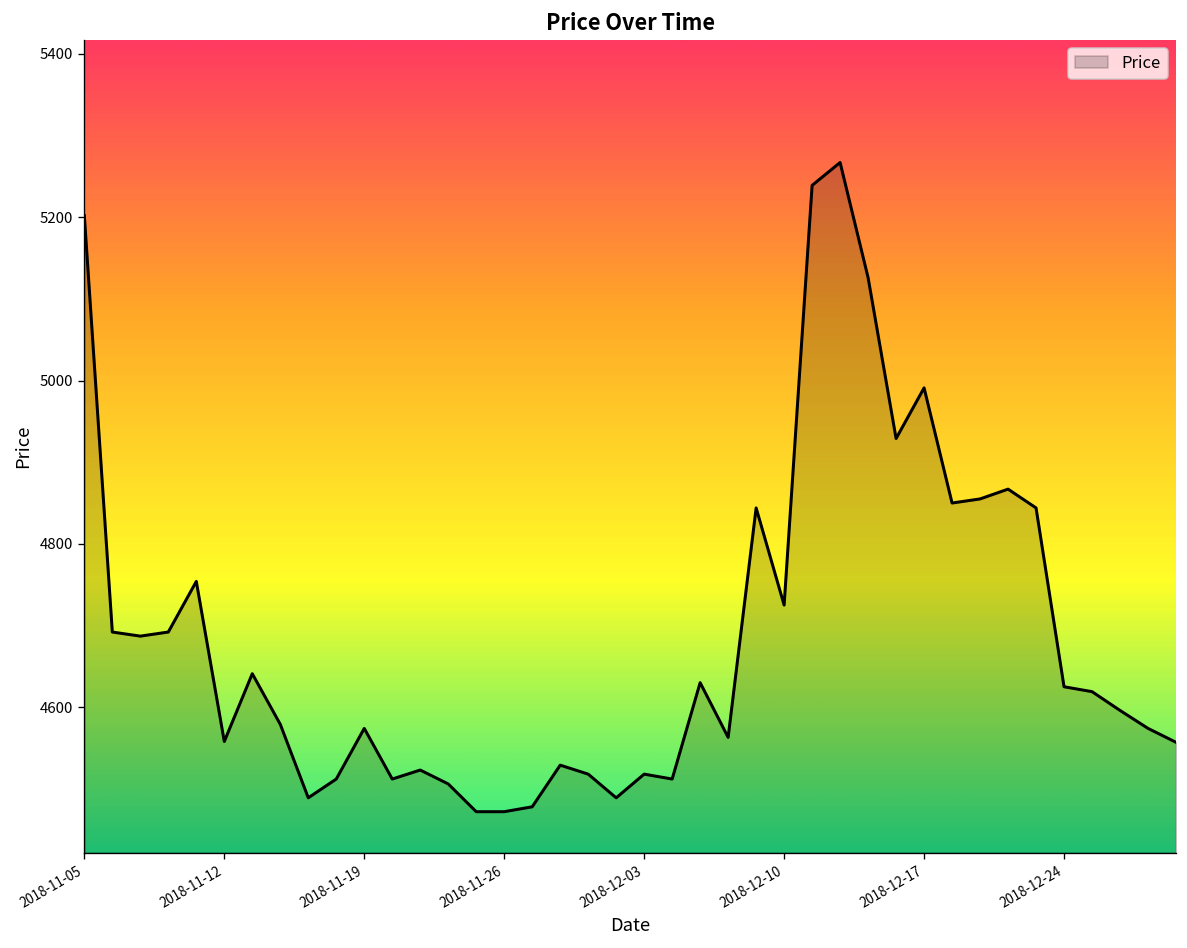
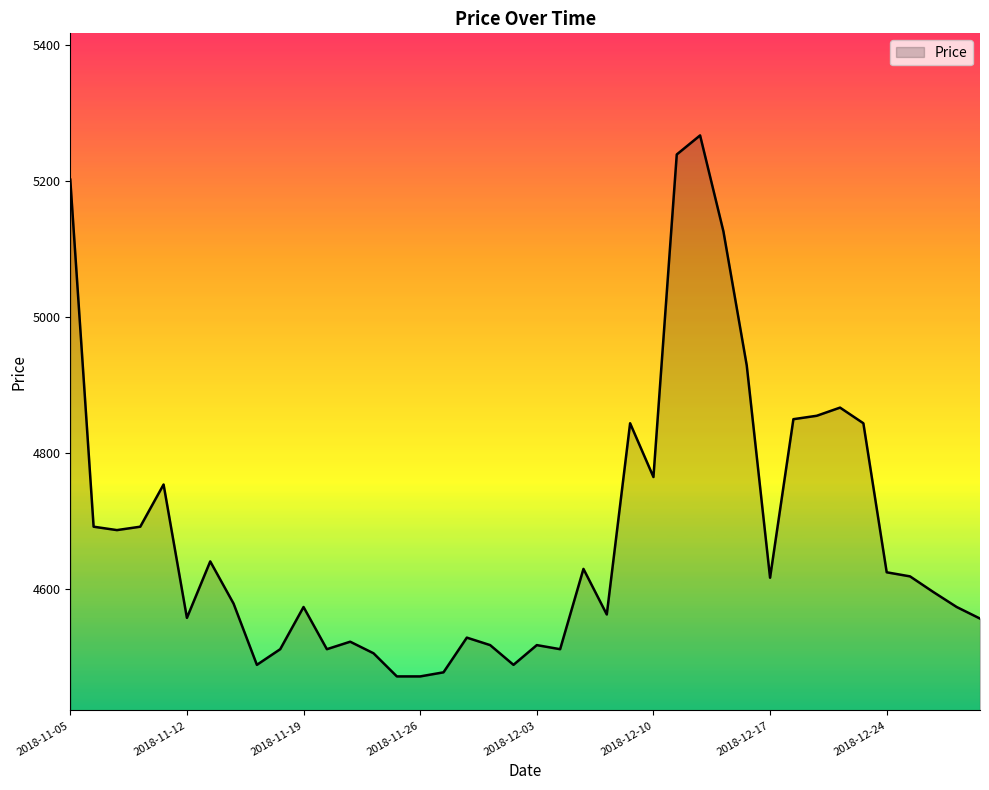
  {
    "2018-11-05": 5200,
    "2018-11-12": 4560,
    "2018-11-19": 4570,
    "2018-11-26": 4470,
    "2018-12-03": 4520,
-   "2018-12-10": 4730,
-   "2018-12-17": 4990,
+   "2018-12-10": 4770,
+   "2018-12-17": 4620,
    "2018-12-24": 4630
  }
